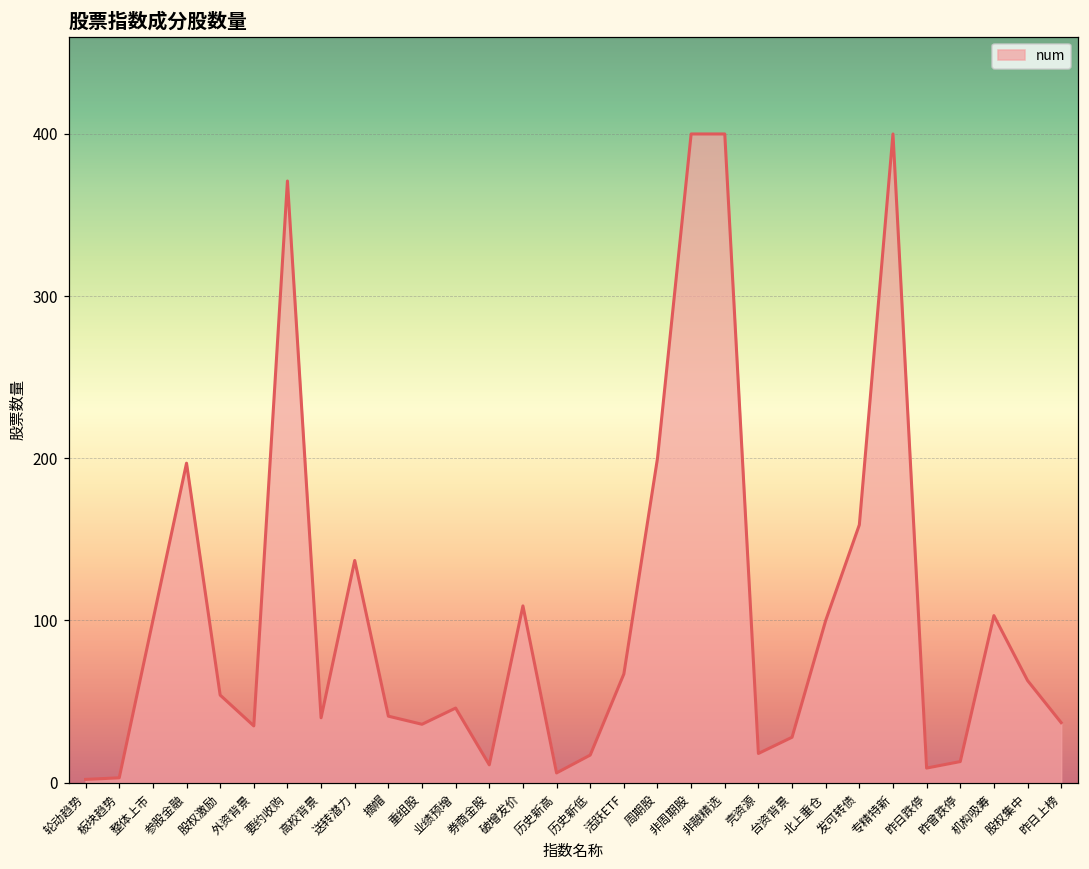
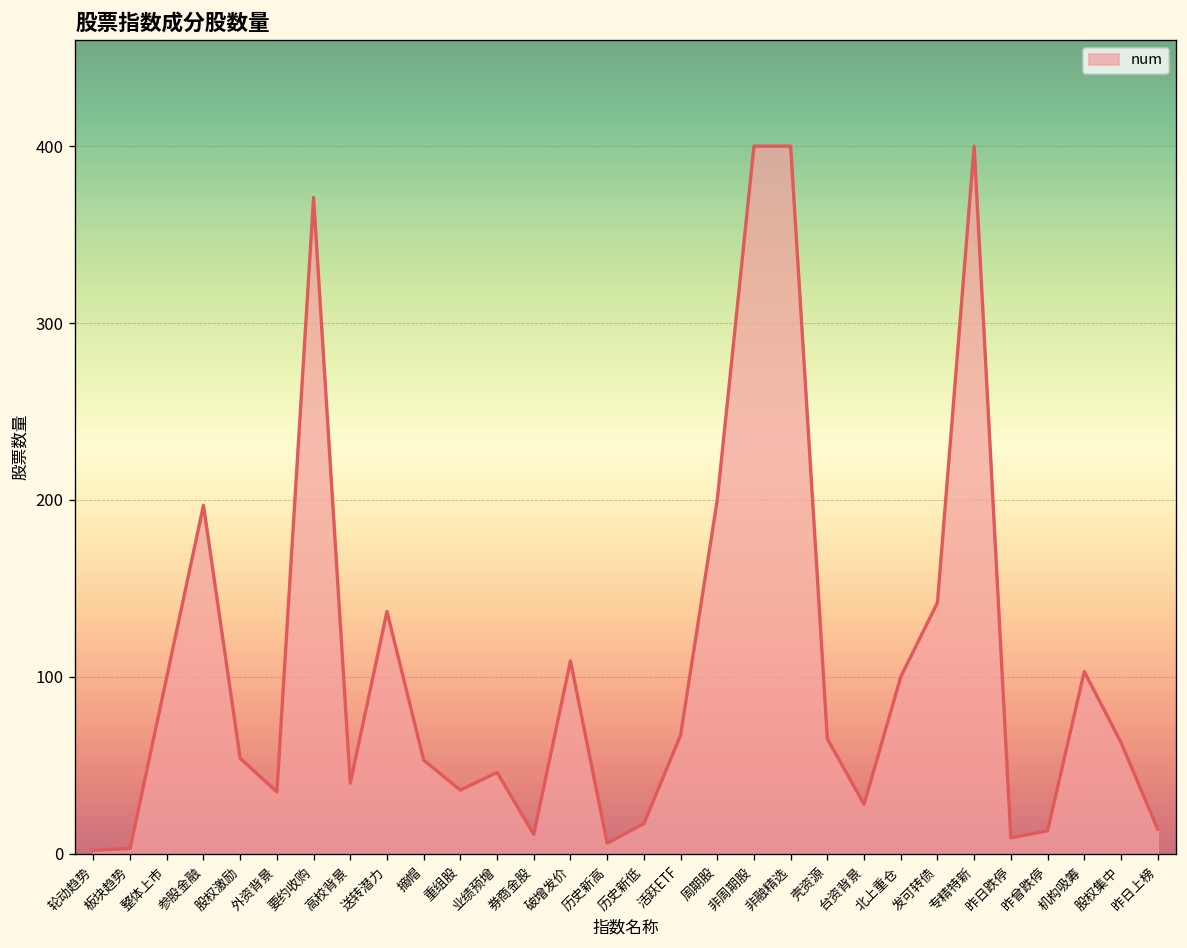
  {
    "轮动趋势": 2,
    "板块趋势": 3,
    "整体上市": 100,
    "参股金融": 197,
    "股权激励": 54,
    "外资背景": 35,
    "要约收购": 371,
    "高校背景": 40,
    "送转潜力": 137,
-   "摘帽": 41,
+   "摘帽": 53,
    "重组股": 36,
    "业绩预增": 46,
    "券商金股": 11,
    "破增发价": 109,
    "历史新高": 6,
    "历史新低": 17,
    "活跃ETF": 67,
    "周期股": 200,
    "非周期股": 400,
    "非融精选": 400,
-   "壳资源": 18,
+   "壳资源": 65,
    "台资背景": 28,
    "北上重仓": 100,
-   "发可转债": 159,
+   "发可转债": 142,
    "专精特新": 400,
    "昨日跌停": 9,
    "昨曾跌停": 13,
    "机构吸筹": 103,
    "股权集中": 63,
-   "昨日上榜": 37
+   "昨日上榜": 14
  }
